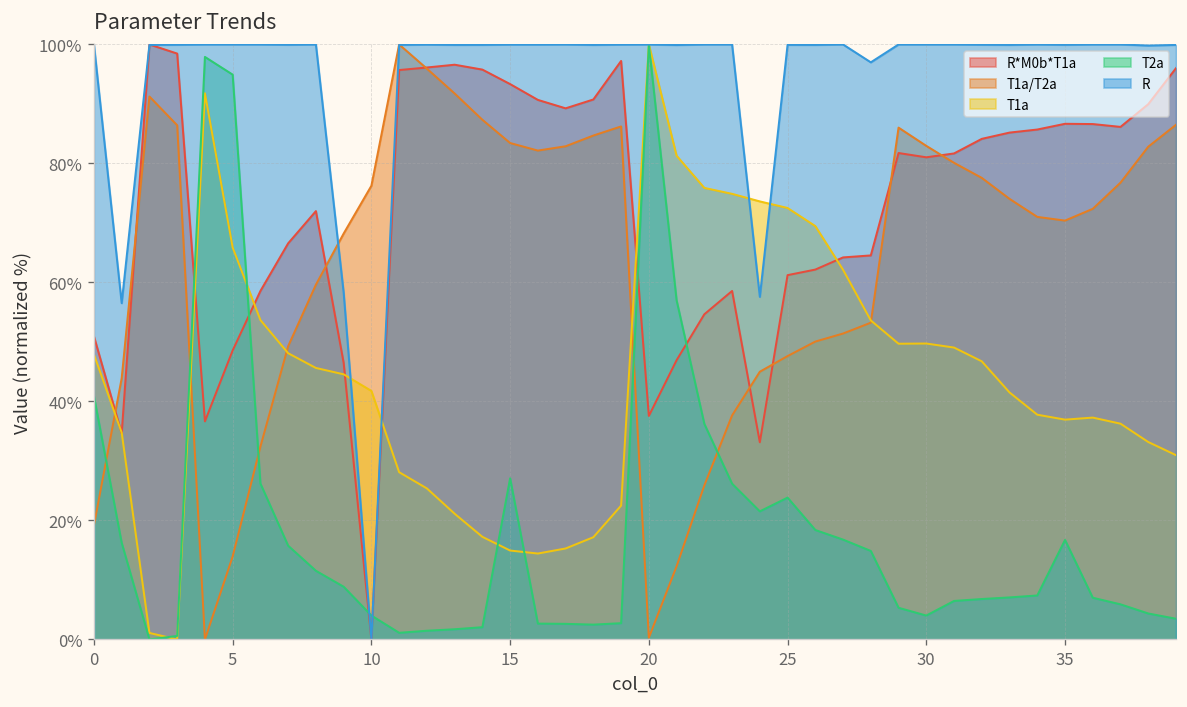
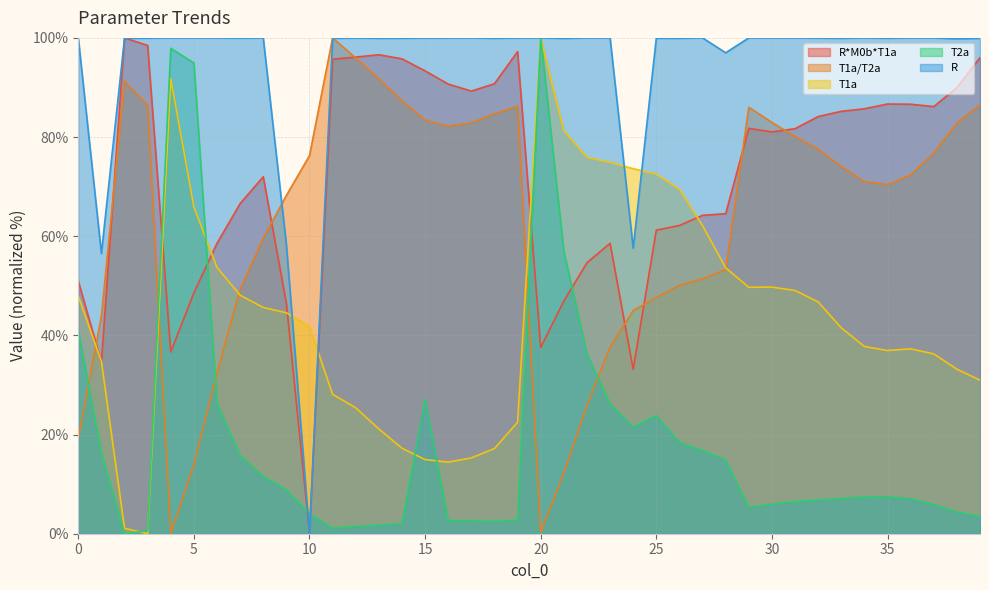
  {
    "T2a": {
      "0": "41%",
      "5": "95%",
      "10": "4%",
      "15": "27%",
      "25": "24%",
-     "30": "4%",
-     "35": "17%"
+     "30": "6%",
+     "35": "7%"
    },
    "R": {
      "0": "100%",
      "5": "100%",
      "15": "100%",
      "25": "100%",
      "30": "100%",
      "35": "100%"
    }
  }
